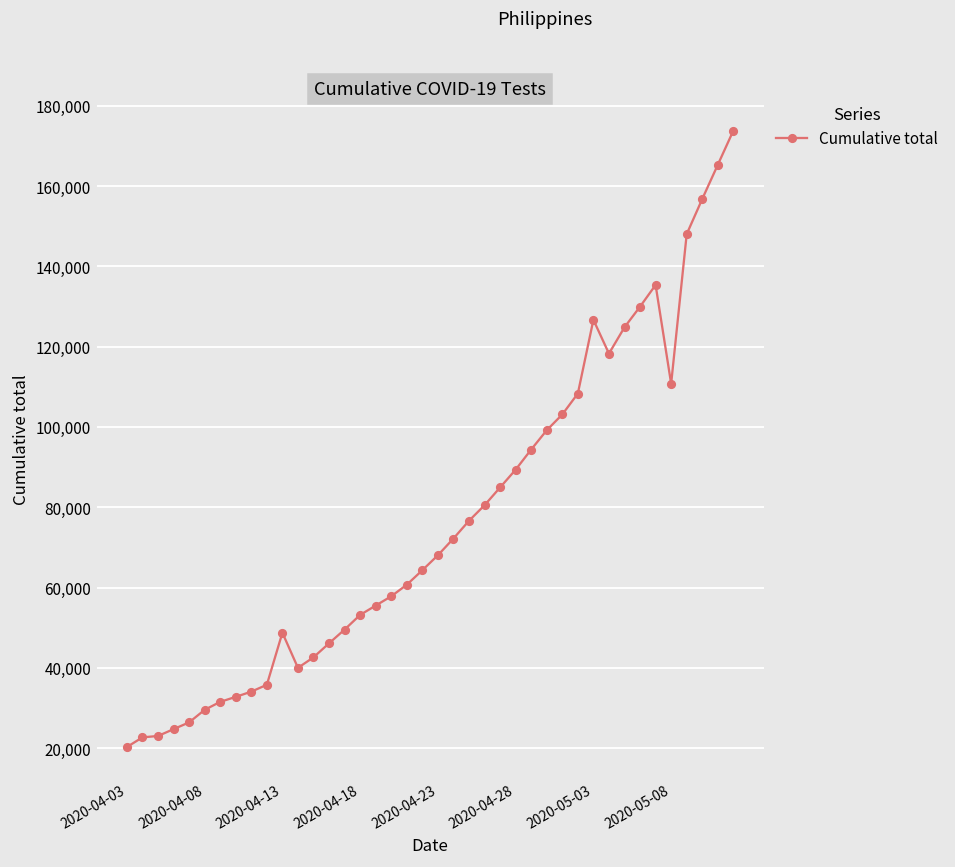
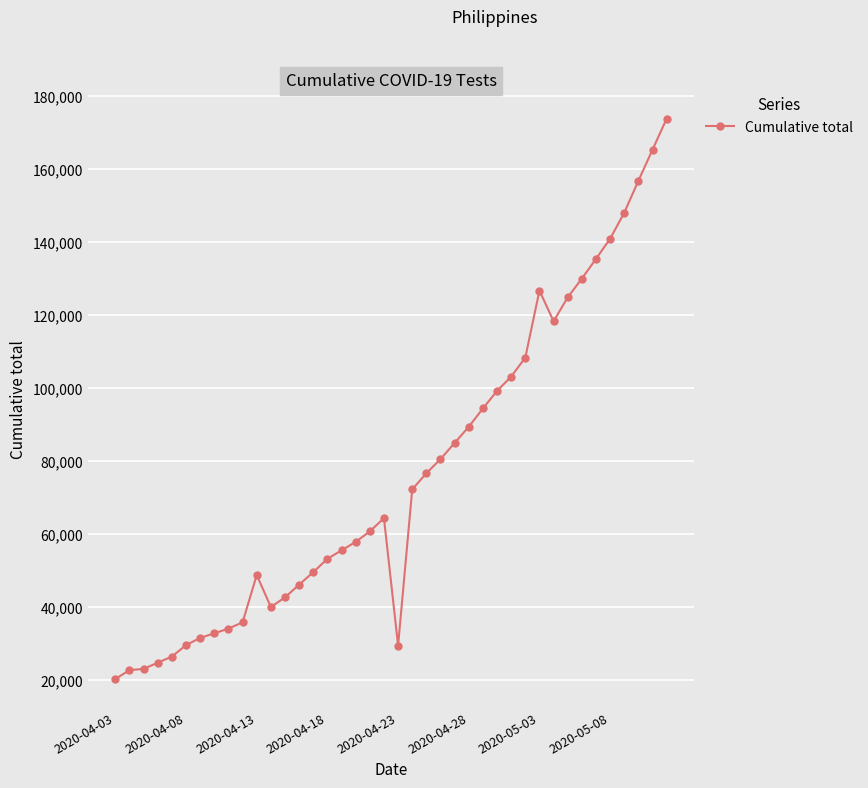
  {
    "2020-04-03": "20,000",
    "2020-04-08": "30,000",
    "2020-04-13": "49,000",
    "2020-04-18": "53,000",
-   "2020-04-23": "68,000",
+   "2020-04-23": "29,000",
    "2020-04-28": "89,000",
    "2020-05-03": "127,000",
-   "2020-05-08": "111,000"
+   "2020-05-08": "141,000"
  }
